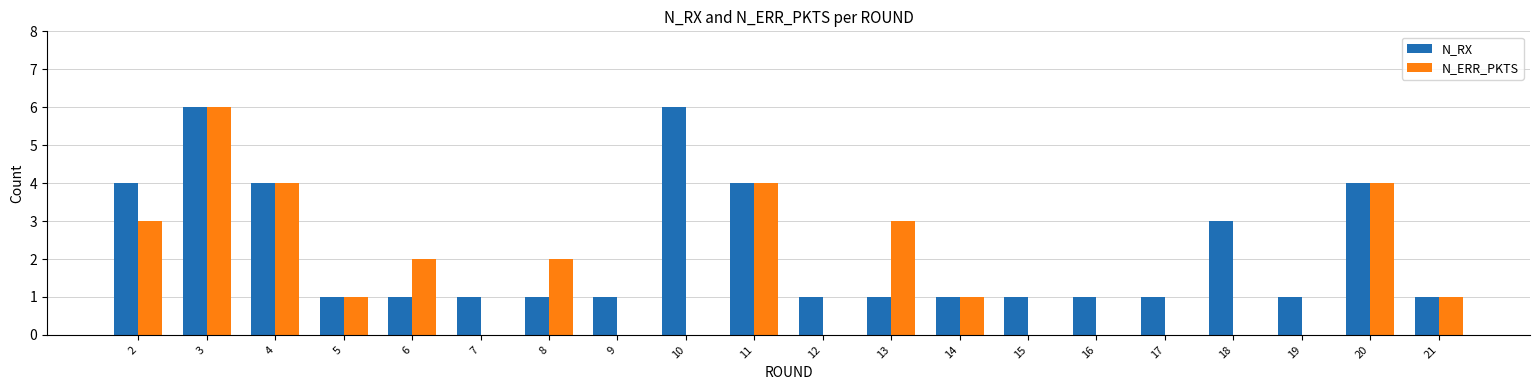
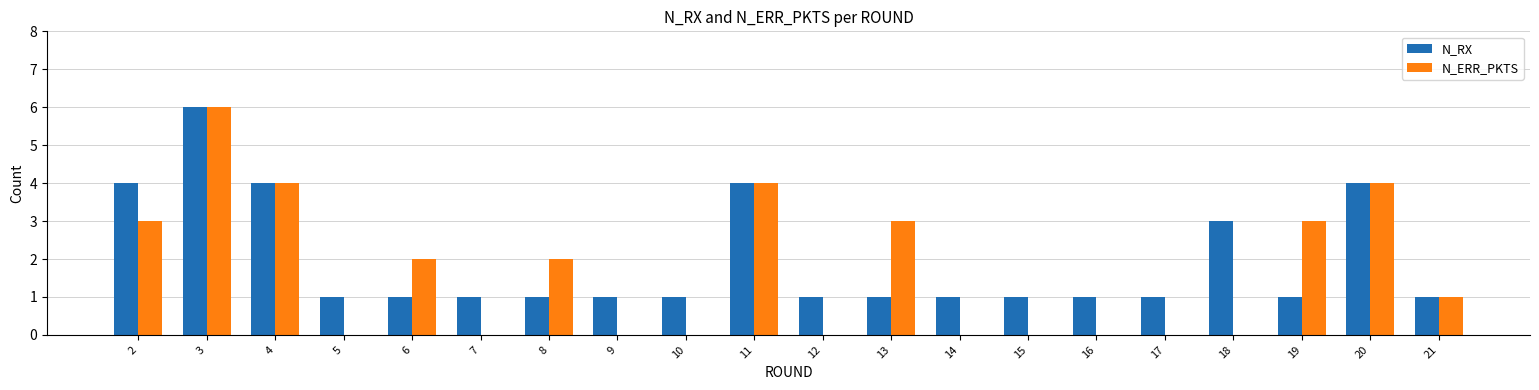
  {
    "N_RX": {
      "2": 4,
      "3": 6,
      "4": 4,
      "5": 1,
      "6": 1,
      "7": 1,
      "8": 1,
      "9": 1,
-     "10": 6,
+     "10": 1,
      "11": 4,
      "12": 1,
      "13": 1,
      "14": 1,
      "15": 1,
      "16": 1,
      "17": 1,
      "18": 3,
      "19": 1,
      "20": 4,
      "21": 1
    },
    "N_ERR_PKTS": {
      "2": 3,
      "3": 6,
      "4": 4,
-     "5": 1,
+     "5": 0,
      "6": 2,
      "7": 0,
      "8": 2,
      "9": 0,
      "10": 0,
      "11": 4,
      "12": 0,
      "13": 3,
-     "14": 1,
+     "14": 0,
      "15": 0,
      "16": 0,
      "17": 0,
      "18": 0,
-     "19": 0,
+     "19": 3,
      "20": 4,
      "21": 1
    }
  }
